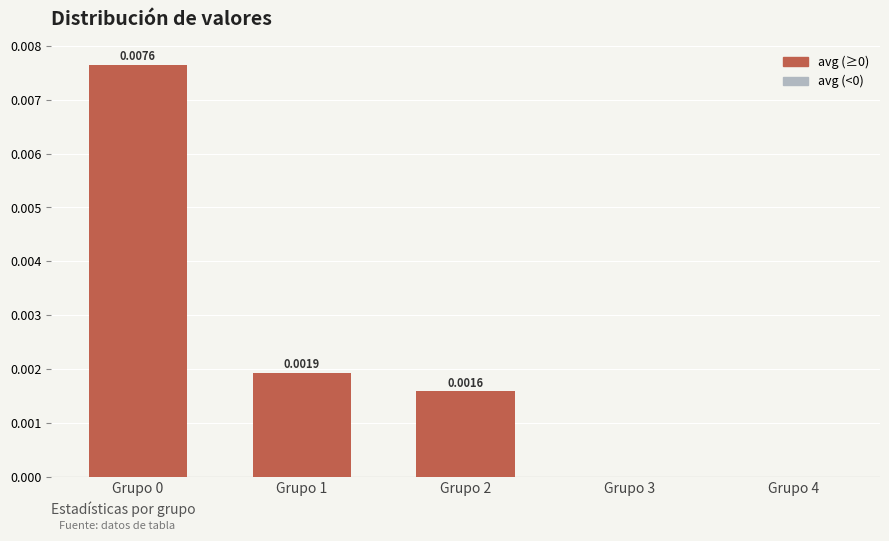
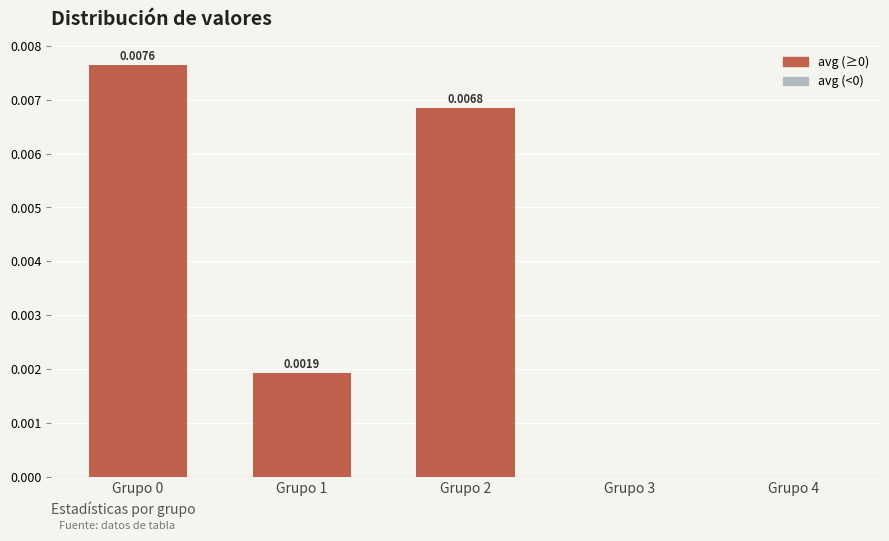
  {
    "Grupo 0": 0.0076,
    "Grupo 1": 0.0019,
-   "Grupo 2": 0.0016
+   "Grupo 2": 0.0068
  }
